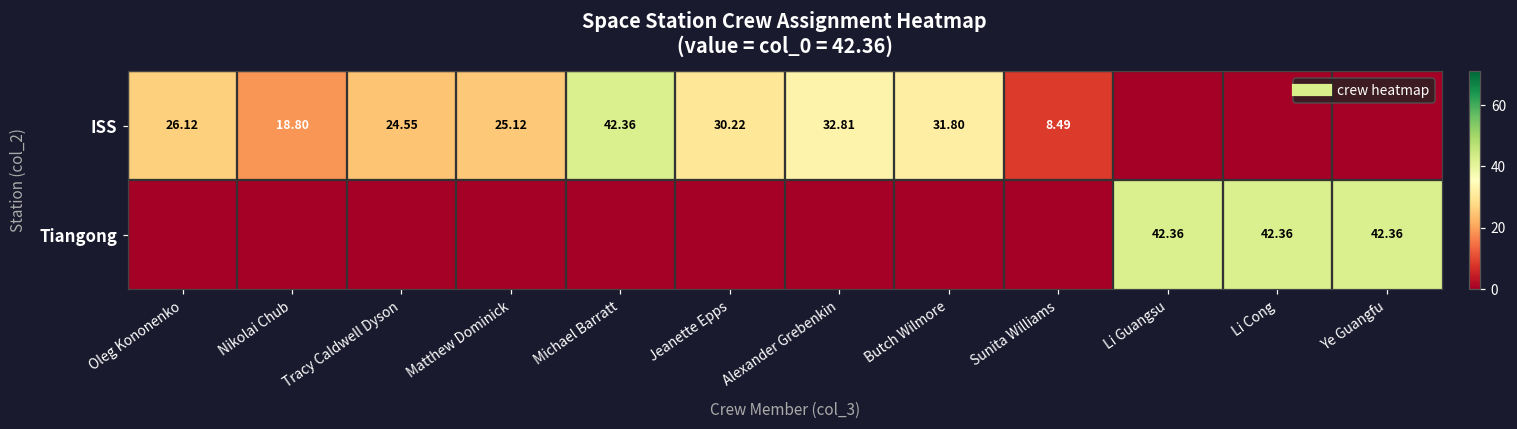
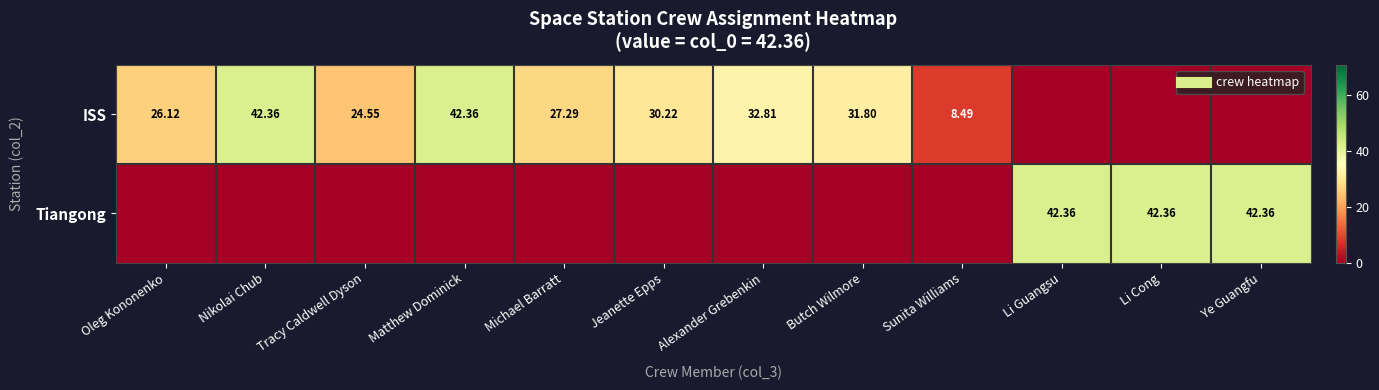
  {
    "ISS": {
      "Oleg Kononenko": 26.12,
-     "Nikolai Chub": 18.80,
+     "Nikolai Chub": 42.36,
      "Tracy Caldwell Dyson": 24.55,
-     "Matthew Dominick": 25.12,
-     "Michael Barratt": 42.36,
+     "Matthew Dominick": 42.36,
+     "Michael Barratt": 27.29,
      "Jeanette Epps": 30.22,
      "Alexander Grebenkin": 32.81,
      "Butch Wilmore": 31.80,
      "Sunita Williams": 8.49
    },
    "Tiangong": {
      "Li Guangsu": 42.36,
      "Li Cong": 42.36,
      "Ye Guangfu": 42.36
    }
  }
